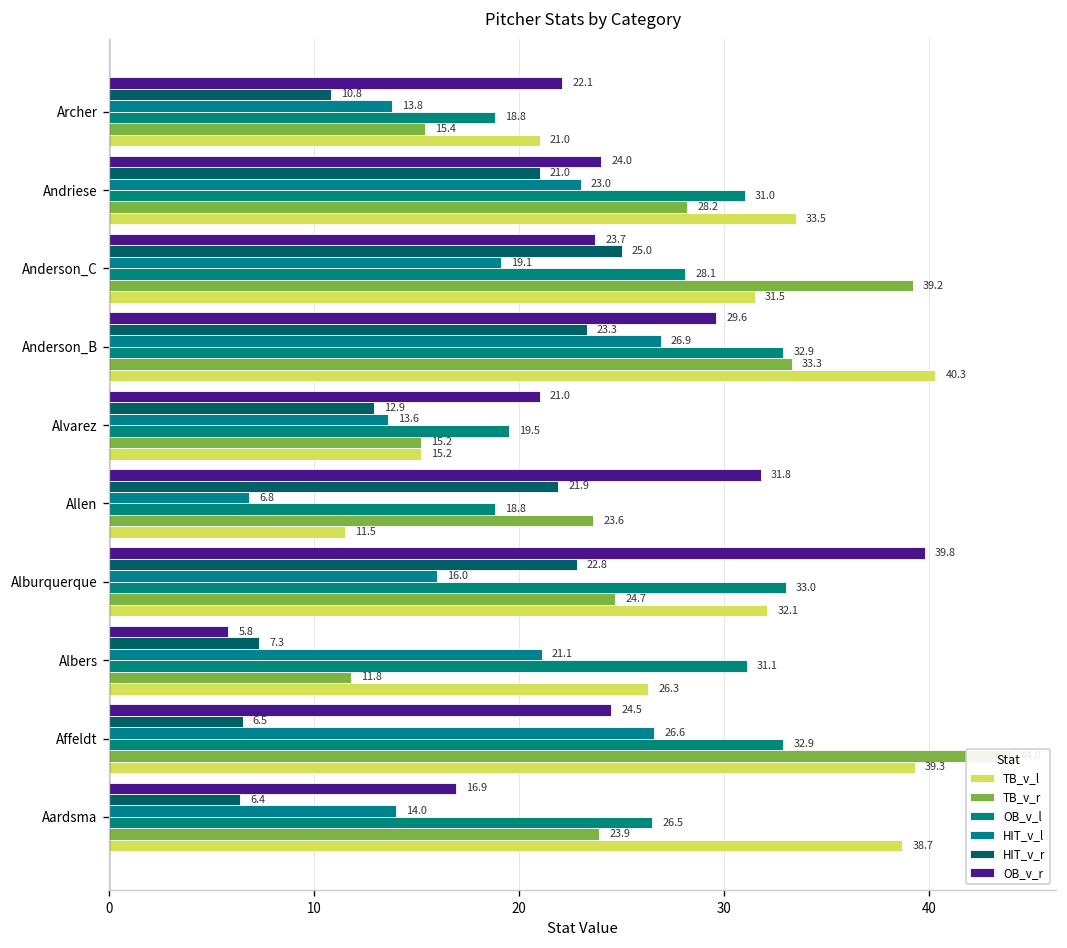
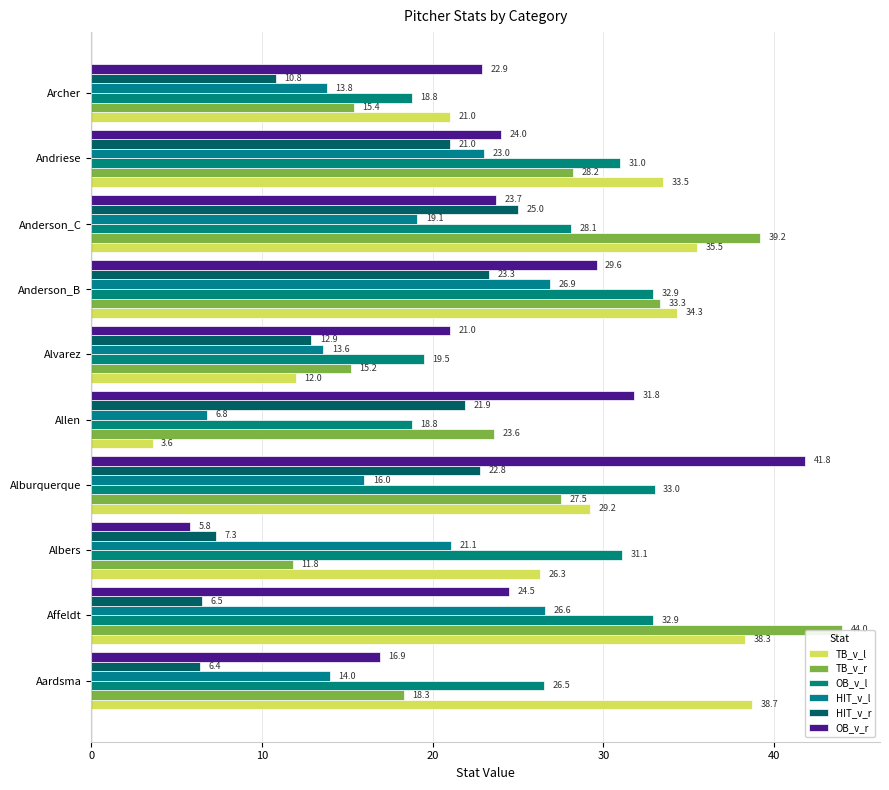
  {
    "TB_v_l": {
      "Archer": 21.0,
      "Andriese": 33.5,
-     "Anderson_C": 31.5,
-     "Anderson_B": 40.3,
-     "Alvarez": 15.2,
-     "Allen": 11.5,
-     "Alburquerque": 32.1,
+     "Anderson_C": 35.5,
+     "Anderson_B": 34.3,
+     "Alvarez": 12.0,
+     "Allen": 3.6,
+     "Alburquerque": 29.2,
      "Albers": 26.3,
-     "Affeldt": 39.3,
+     "Affeldt": 38.3,
      "Aardsma": 38.7
    },
    "TB_v_r": {
      "Archer": 15.4,
      "Andriese": 28.2,
      "Anderson_C": 39.2,
      "Anderson_B": 33.3,
      "Alvarez": 15.2,
      "Allen": 23.6,
-     "Alburquerque": 24.7,
+     "Alburquerque": 27.5,
      "Albers": 11.8,
-     "Aardsma": 23.9
+     "Aardsma": 18.3
    },
    "OB_v_r": {
-     "Archer": 22.1,
+     "Archer": 22.9,
      "Andriese": 24.0,
      "Anderson_C": 23.7,
      "Anderson_B": 29.6,
      "Alvarez": 21.0,
      "Allen": 31.8,
-     "Alburquerque": 39.8,
+     "Alburquerque": 41.8,
      "Albers": 5.8,
      "Affeldt": 24.5,
      "Aardsma": 16.9
    }
  }
